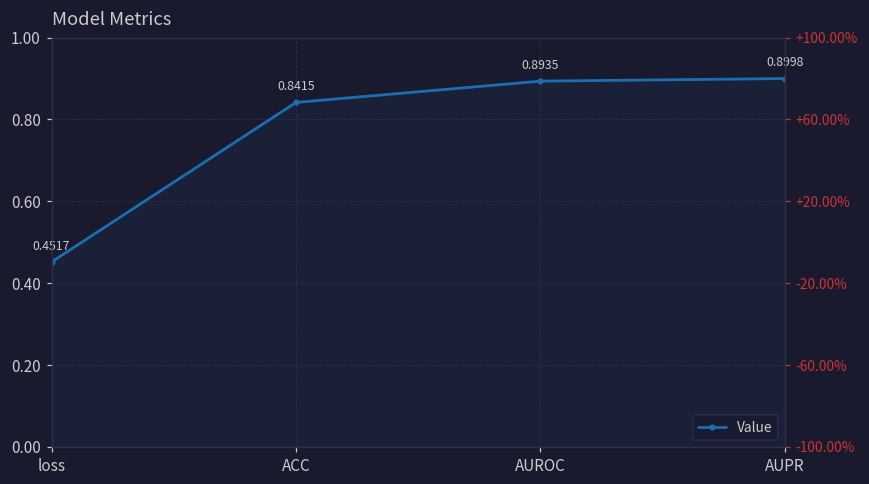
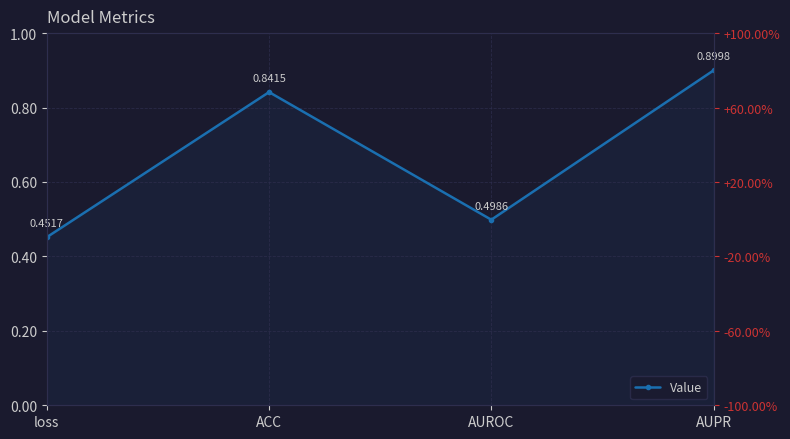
  {
    "loss": 0.4517,
    "ACC": 0.8415,
-   "AUROC": 0.8935,
+   "AUROC": 0.4986,
    "AUPR": 0.8998
  }
